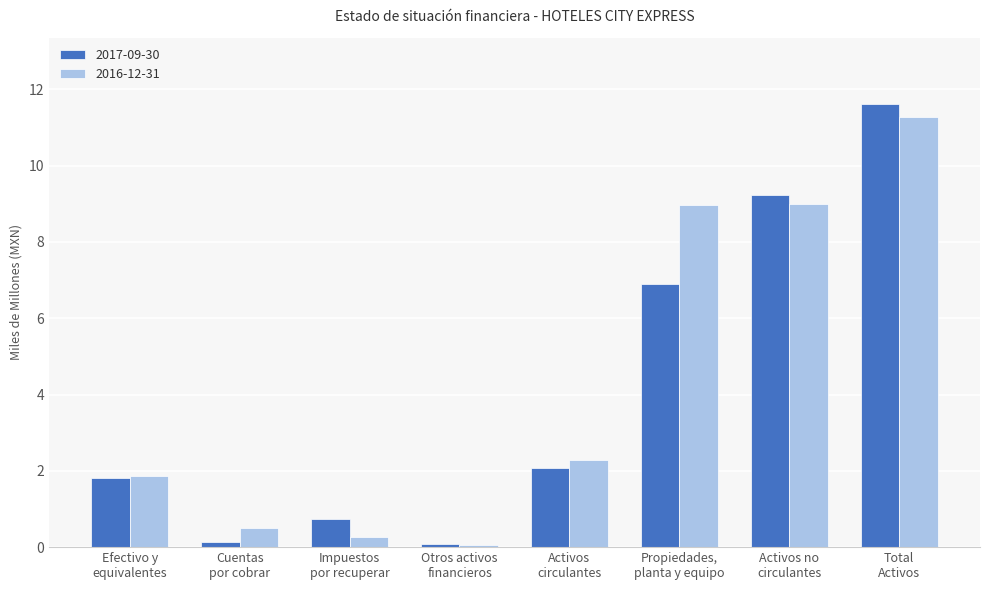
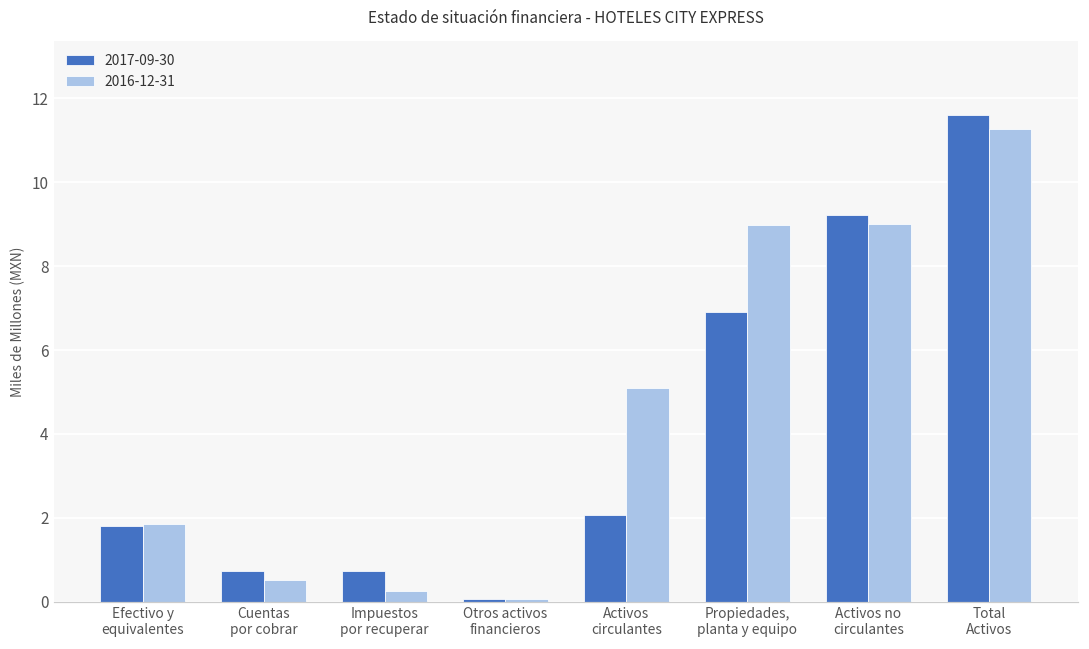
  {
    "2017-09-30": {
      "Efectivo y equivalentes": 1.8,
-     "Cuentas por cobrar": 0.1,
+     "Cuentas por cobrar": 0.7,
      "Impuestos por recuperar": 0.7,
      "Otros activos financieros": 0.1,
      "Activos circulantes": 2.1,
      "Propiedades, planta y equipo": 6.9,
      "Activos no circulantes": 9.2,
      "Total Activos": 11.6
    },
    "2016-12-31": {
      "Efectivo y equivalentes": 1.9,
      "Cuentas por cobrar": 0.5,
      "Impuestos por recuperar": 0.3,
-     "Activos circulantes": 2.3,
+     "Activos circulantes": 5.1,
      "Propiedades, planta y equipo": 9.0,
      "Activos no circulantes": 9.0,
      "Total Activos": 11.3
    }
  }
